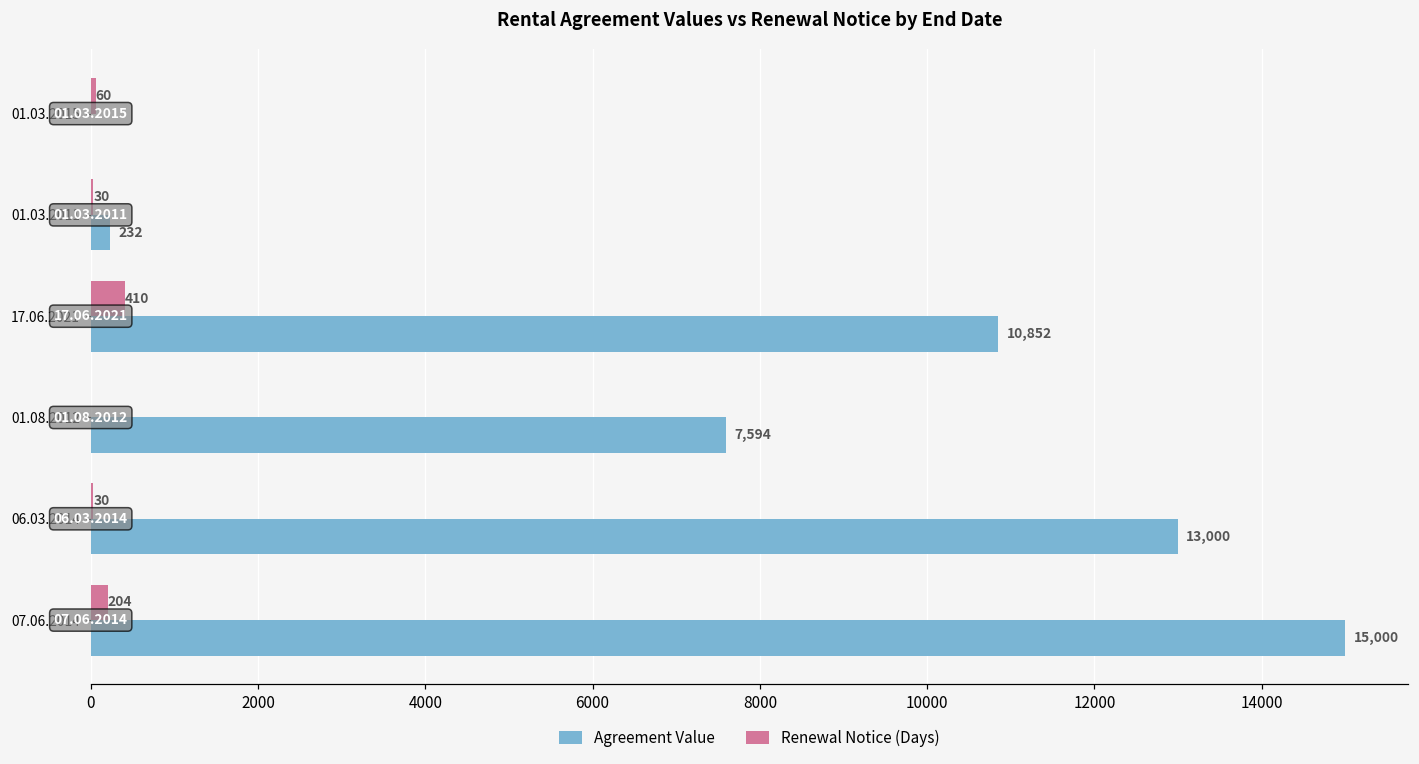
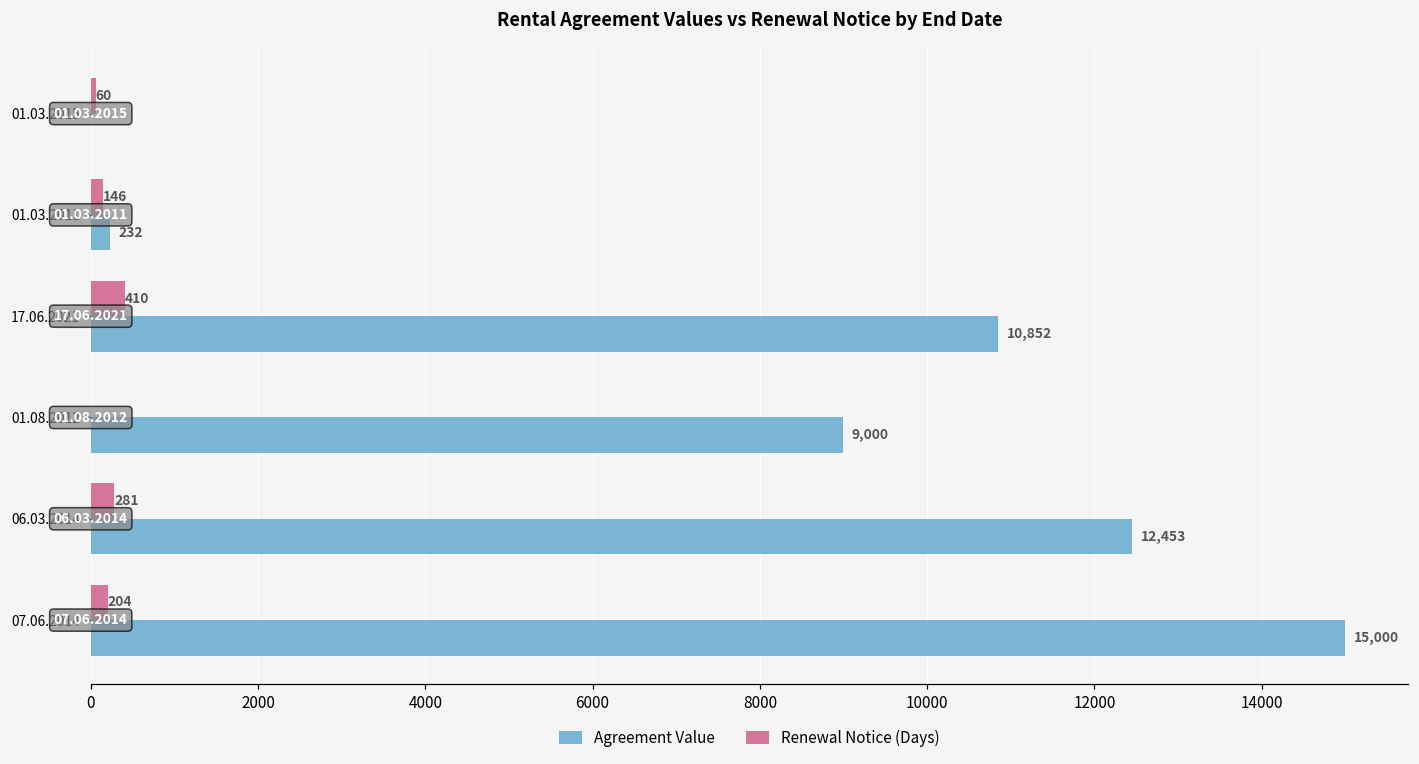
  {
    "Agreement Value": {
      "17.06.2021": "10,852",
-     "01.08.2012": "7,594",
-     "06.03.2014": "13,000",
+     "01.08.2012": "9,000",
+     "06.03.2014": "12,453",
      "07.06.2014": "15,000"
    },
    "Renewal Notice (Days)": {
-     "01.03.2011": "30",
-     "06.03.2014": "30"
+     "01.03.2011": "146",
+     "06.03.2014": "281"
    }
  }
